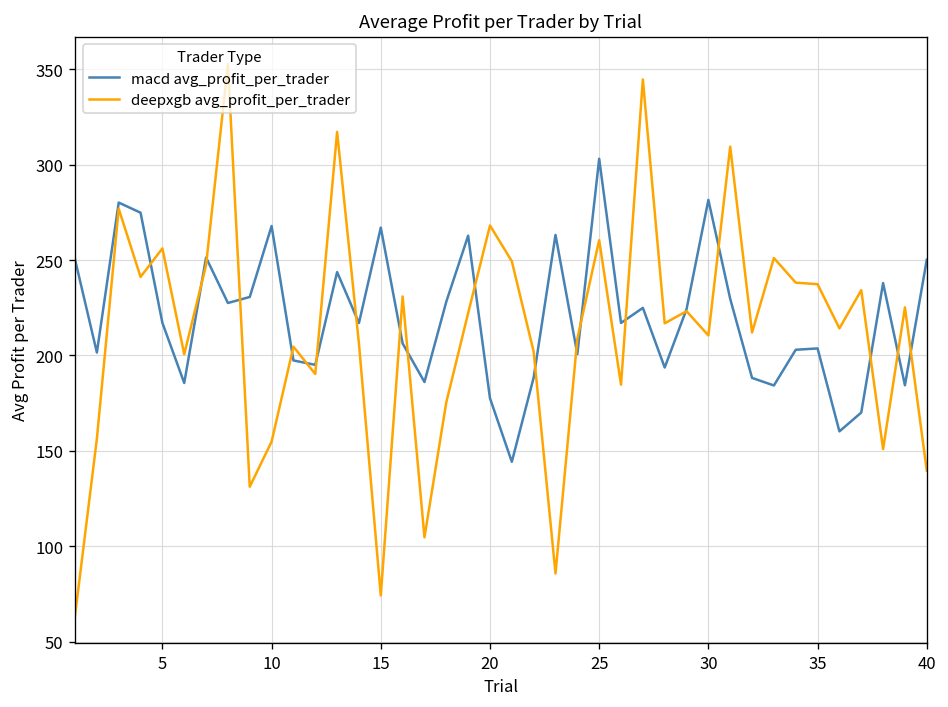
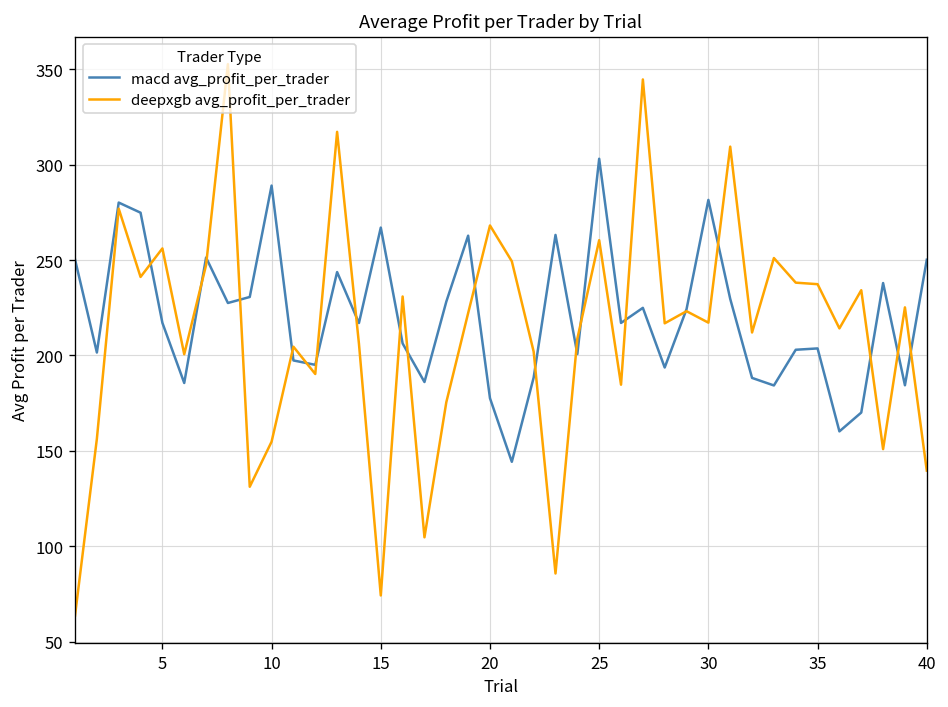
  {
    "macd avg_profit_per_trader": {
      "5": 217,
-     "10": 268,
+     "10": 289,
      "15": 267,
      "20": 178,
      "25": 303,
      "30": 281,
      "35": 204,
      "40": 250
    },
    "deepxgb avg_profit_per_trader": {
      "5": 256,
      "10": 155,
      "15": 74,
      "20": 268,
      "25": 260,
-     "30": 211,
+     "30": 217,
      "35": 237,
      "40": 140
    }
  }
